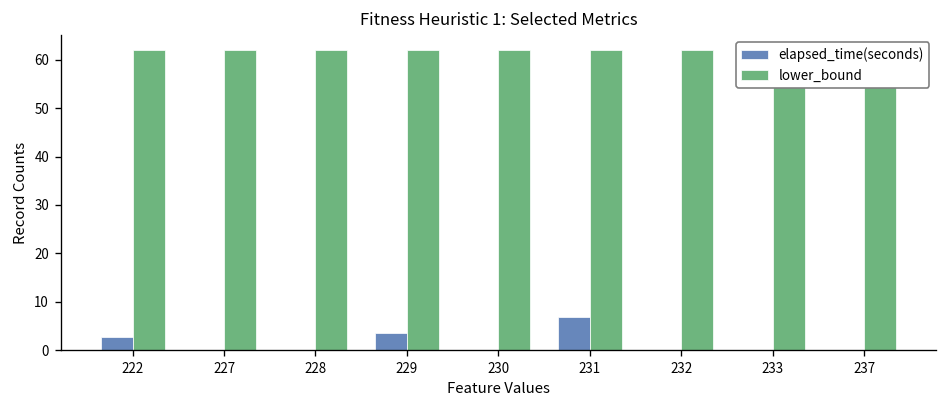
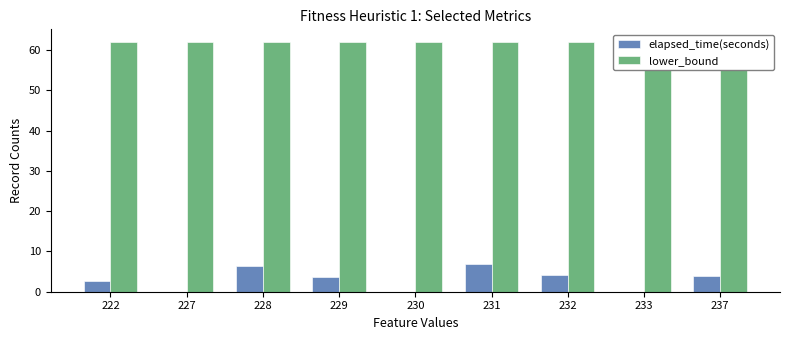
  {
    "elapsed_time(seconds)": {
      "222": 3,
-     "228": 0,
+     "228": 6,
      "229": 4,
      "231": 7,
-     "232": 0,
-     "237": 0
+     "232": 4,
+     "237": 4
    },
    "lower_bound": {
      "222": 62,
      "227": 62,
      "228": 62,
      "229": 62,
      "230": 62,
      "231": 62,
      "232": 62
    }
  }
